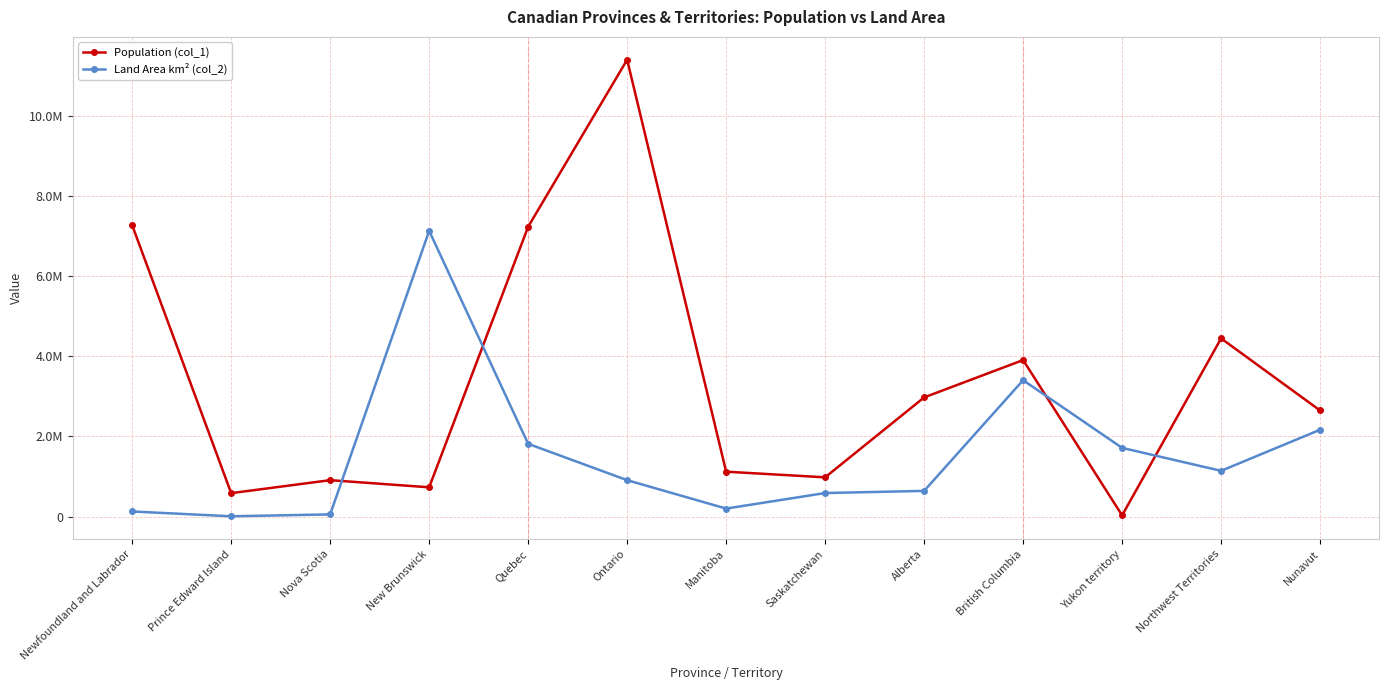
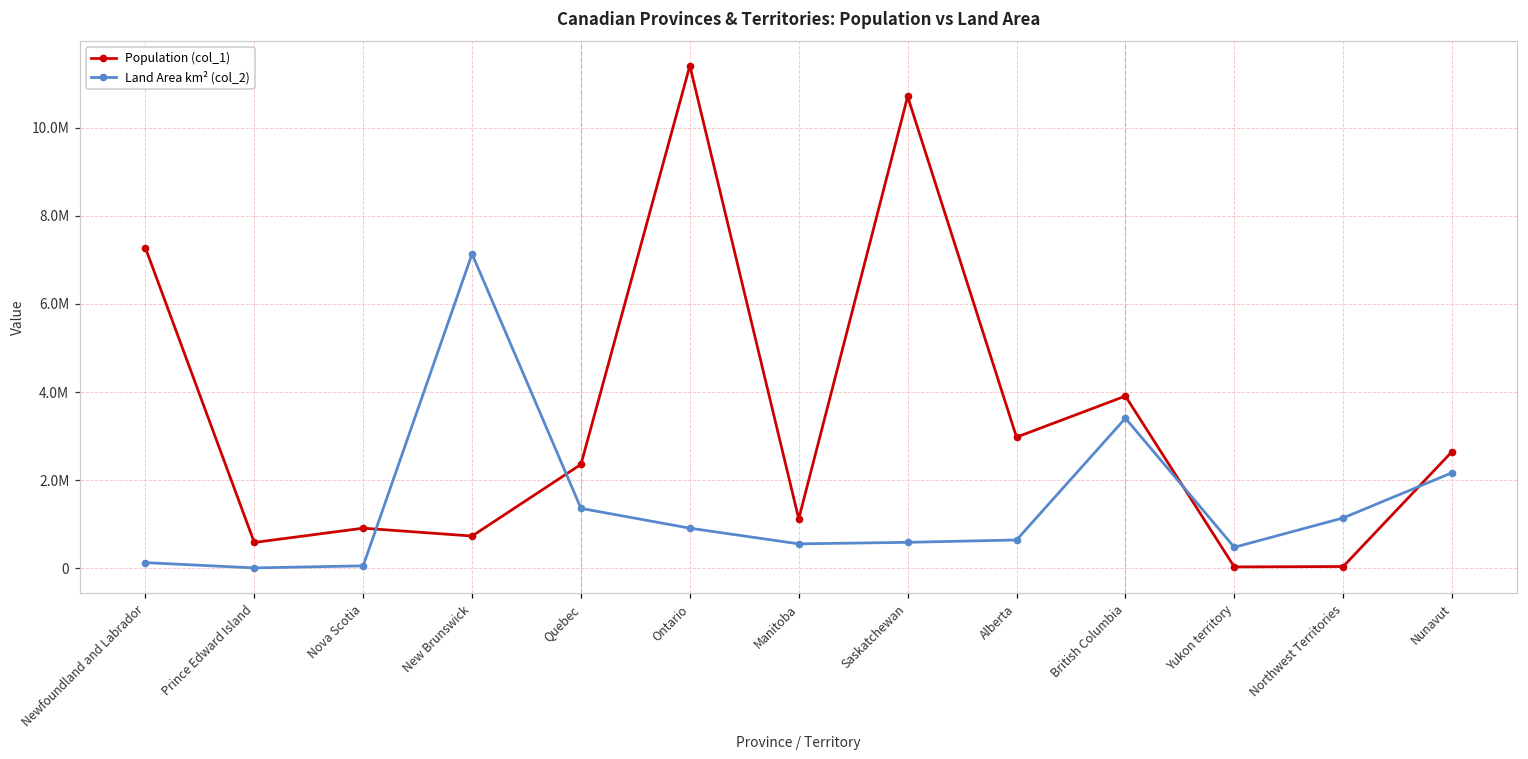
  {
    "Population (col_1)": {
      "Newfoundland and Labrador": 7300000,
      "Prince Edward Island": 600000,
      "Nova Scotia": 900000,
      "New Brunswick": 700000,
-     "Quebec": 7200000,
+     "Quebec": 2400000,
      "Ontario": 11400000,
      "Manitoba": 1100000,
-     "Saskatchewan": 1000000,
+     "Saskatchewan": 10700000,
      "Alberta": 3000000,
      "British Columbia": 3900000,
      "Yukon territory": 0,
-     "Northwest Territories": 4400000,
+     "Northwest Territories": 0,
      "Nunavut": 2600000
    },
    "Land Area km² (col_2)": {
      "Newfoundland and Labrador": 100000,
      "Prince Edward Island": 0,
      "Nova Scotia": 100000,
      "New Brunswick": 7100000,
-     "Quebec": 1800000,
+     "Quebec": 1400000,
      "Ontario": 900000,
-     "Manitoba": 200000,
+     "Manitoba": 600000,
      "Saskatchewan": 600000,
      "Alberta": 600000,
      "British Columbia": 3400000,
-     "Yukon territory": 1700000,
+     "Yukon territory": 500000,
      "Northwest Territories": 1100000,
      "Nunavut": 2200000
    }
  }
